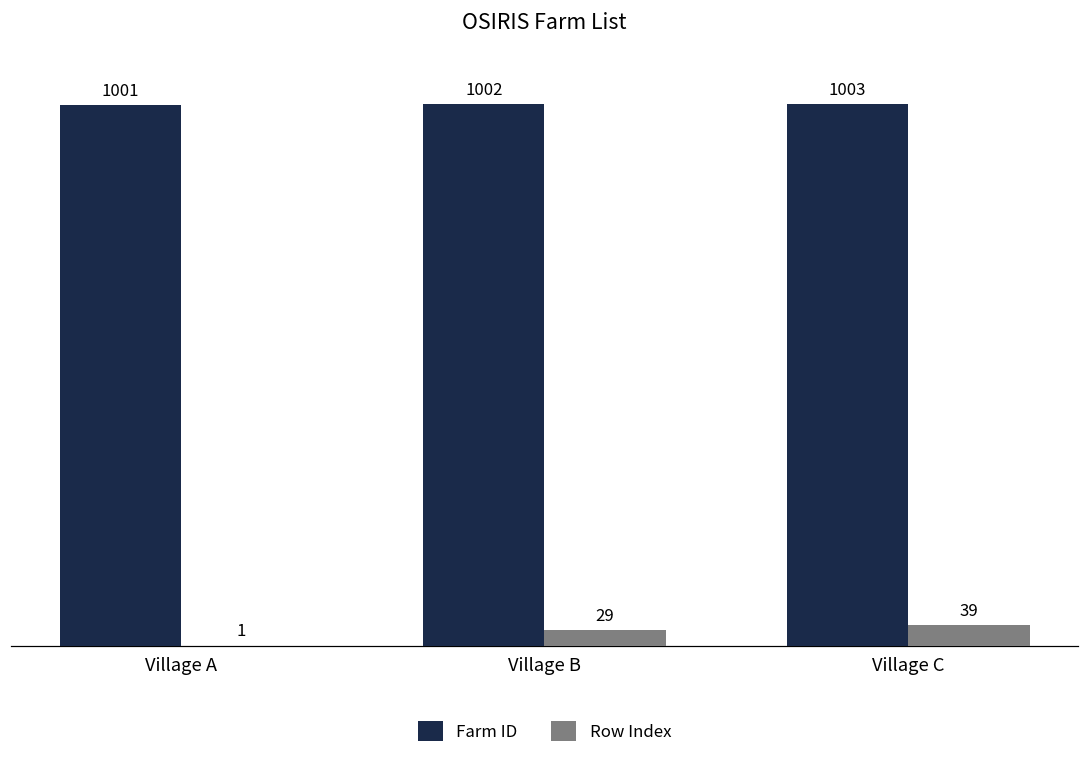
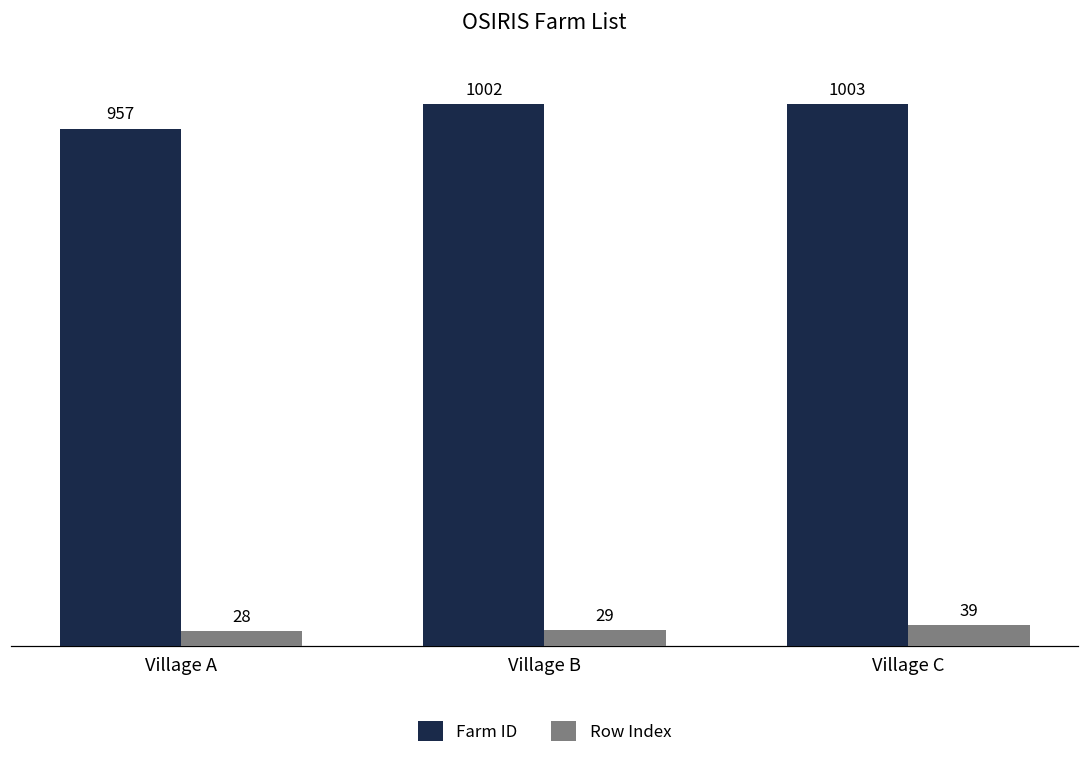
  {
    "Farm ID": {
-     "Village A": 1001,
+     "Village A": 957,
      "Village B": 1002,
      "Village C": 1003
    },
    "Row Index": {
-     "Village A": 1,
+     "Village A": 28,
      "Village B": 29,
      "Village C": 39
    }
  }
